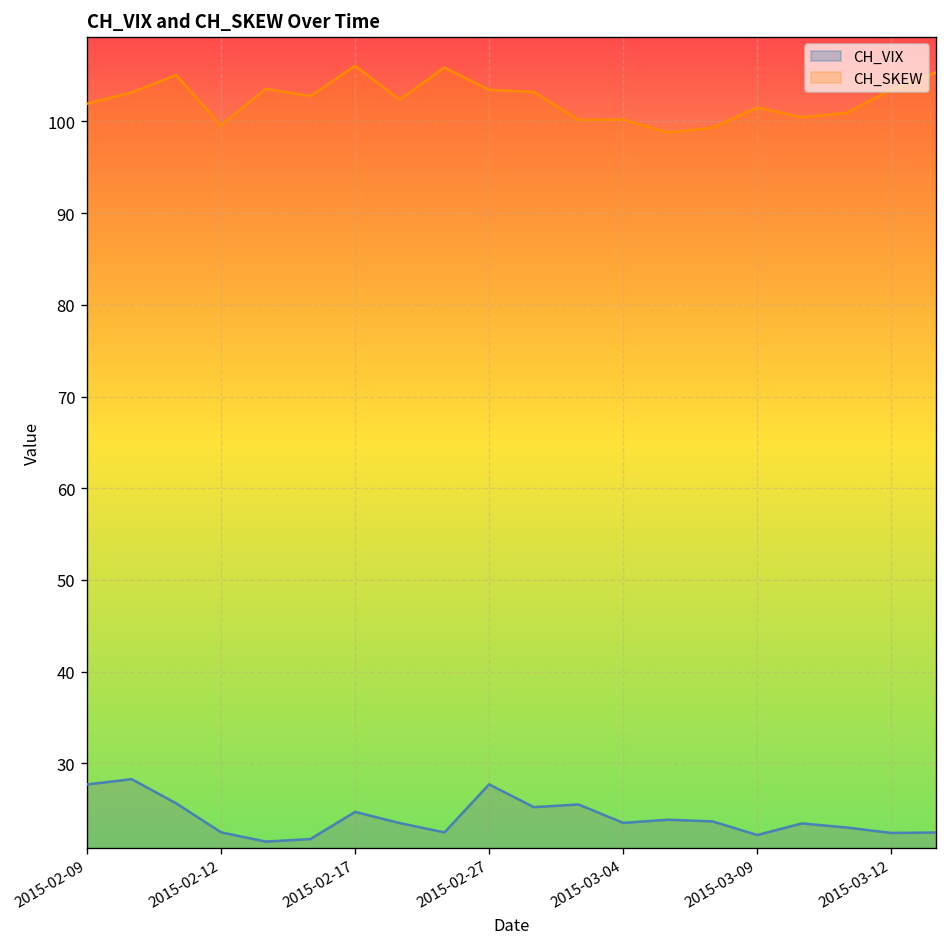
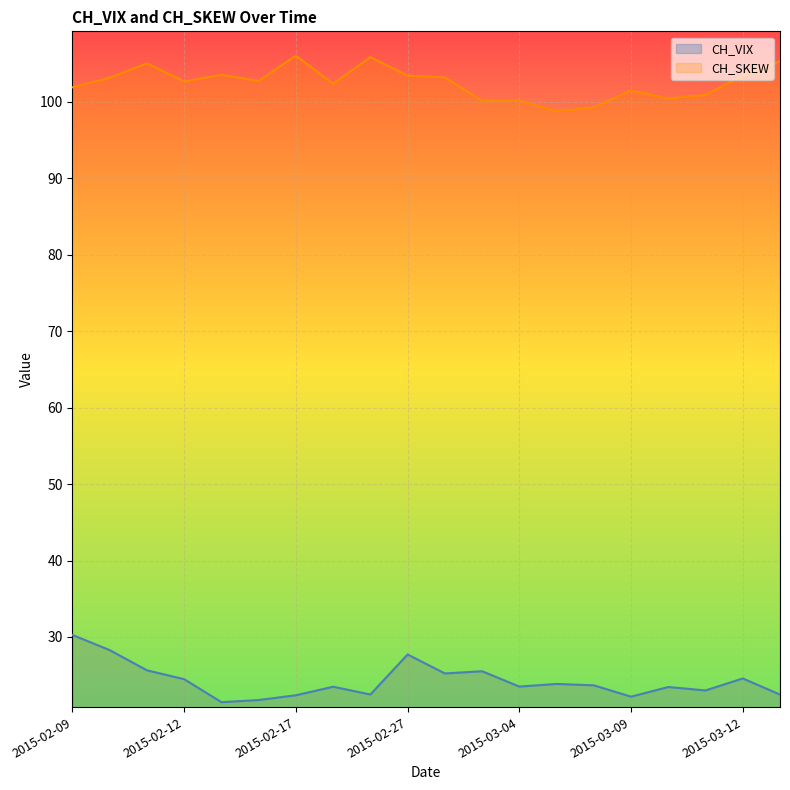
  {
    "CH_VIX": {
-     "2015-02-09": 28,
-     "2015-02-12": 22,
-     "2015-02-17": 25,
+     "2015-02-09": 30,
+     "2015-02-12": 24,
+     "2015-02-17": 22,
      "2015-02-27": 28,
      "2015-03-04": 24,
      "2015-03-09": 22,
-     "2015-03-12": 22
+     "2015-03-12": 25
    },
    "CH_SKEW": {
      "2015-02-09": 102,
-     "2015-02-12": 100,
+     "2015-02-12": 103,
      "2015-02-17": 106,
      "2015-02-27": 103,
      "2015-03-04": 100,
      "2015-03-09": 102
    }
  }
